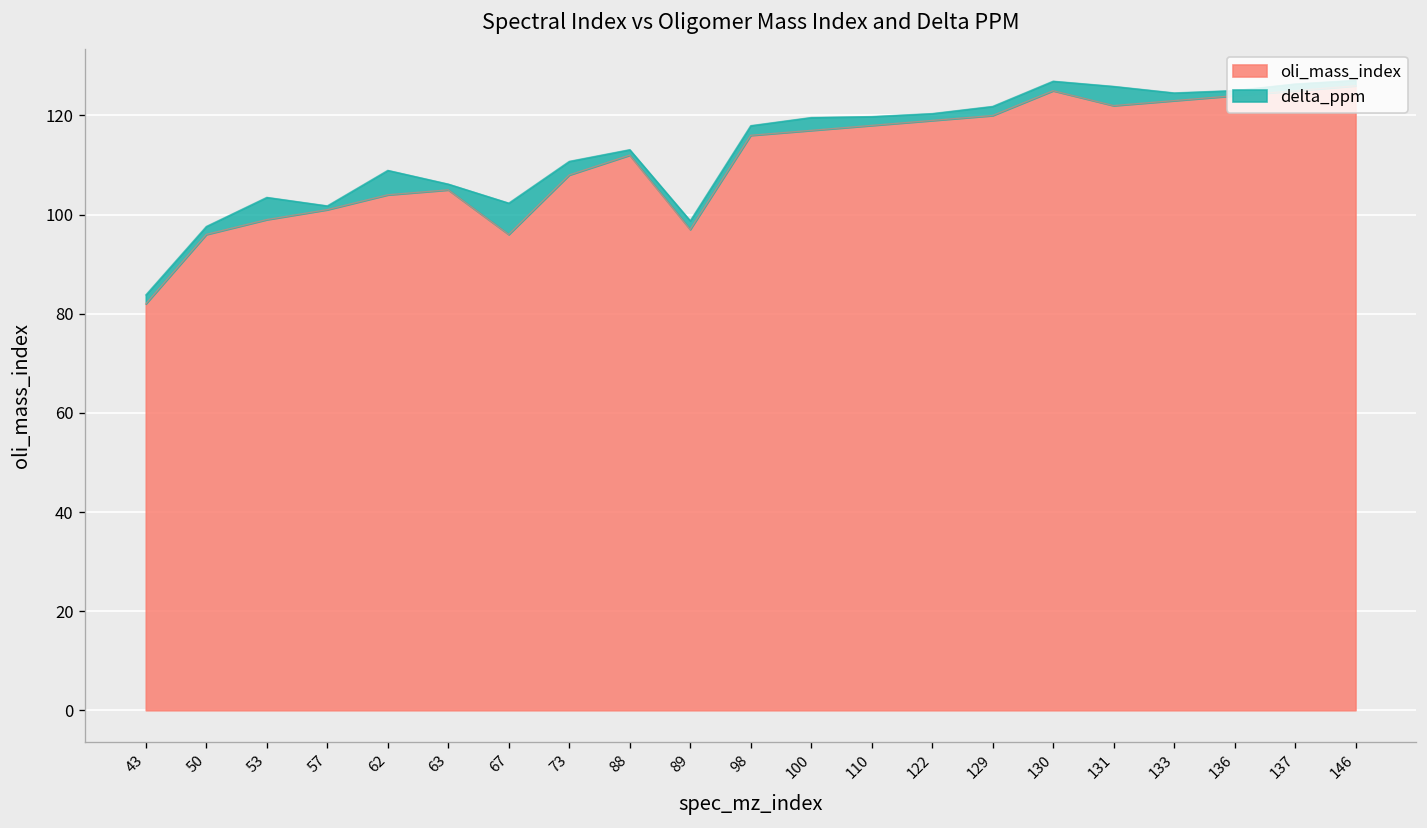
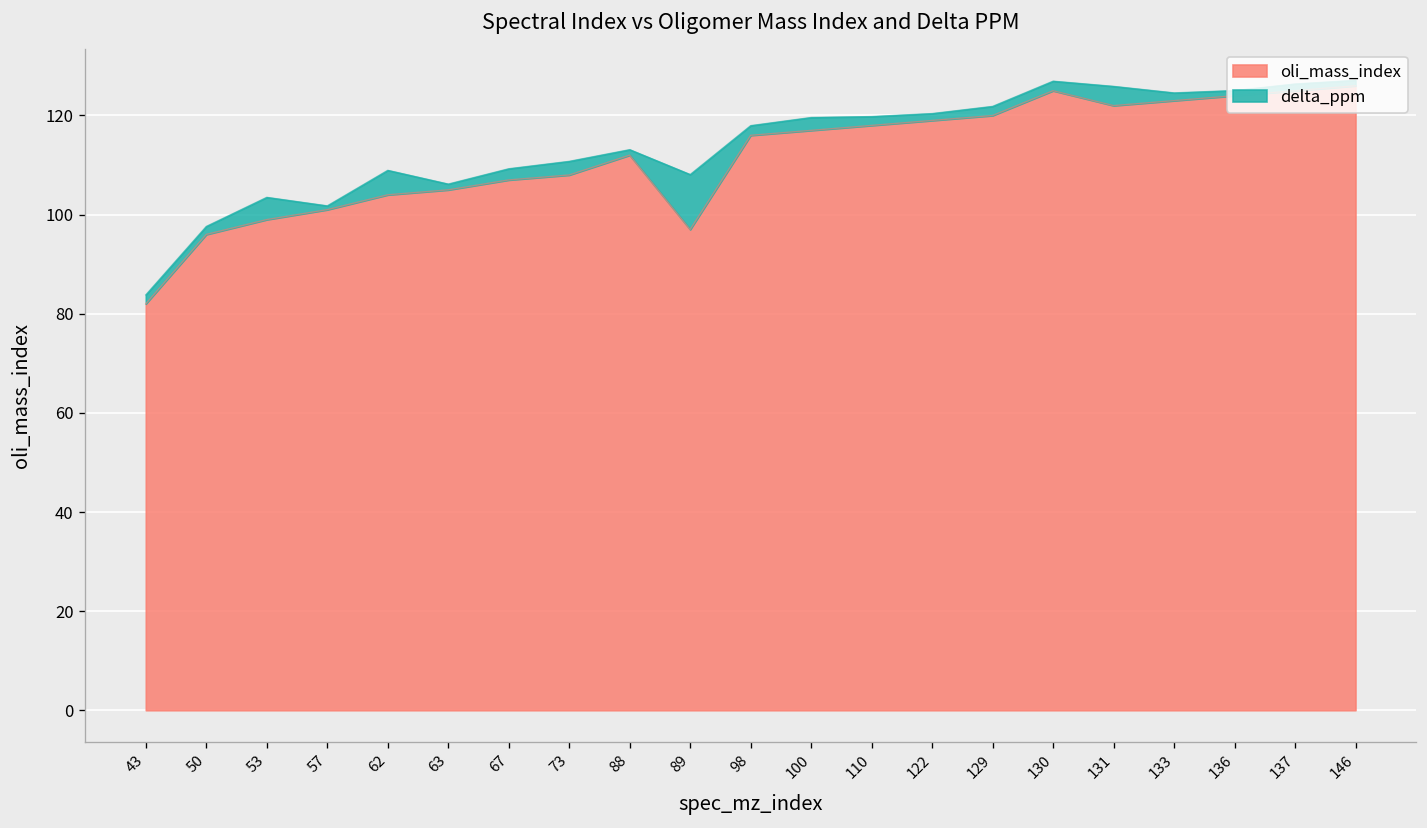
  {
    "oli_mass_index": {
      "43": 82,
      "50": 96,
      "53": 99,
      "57": 101,
      "62": 104,
      "63": 105,
-     "67": 96,
+     "67": 107,
      "73": 108,
      "88": 112,
      "89": 97,
      "98": 116,
      "100": 117,
      "110": 118,
      "122": 119,
      "129": 120,
      "130": 125,
      "131": 122,
      "133": 123
    },
    "delta_ppm": {
      "43": 2,
      "50": 2,
      "53": 4,
      "57": 1,
      "62": 5,
      "63": 1,
-     "67": 6,
+     "67": 2,
      "73": 3,
      "88": 1,
-     "89": 2,
+     "89": 11,
      "98": 2,
      "100": 3,
      "110": 2,
      "122": 1,
      "129": 2,
      "130": 2,
      "131": 4,
      "133": 2
    }
  }
